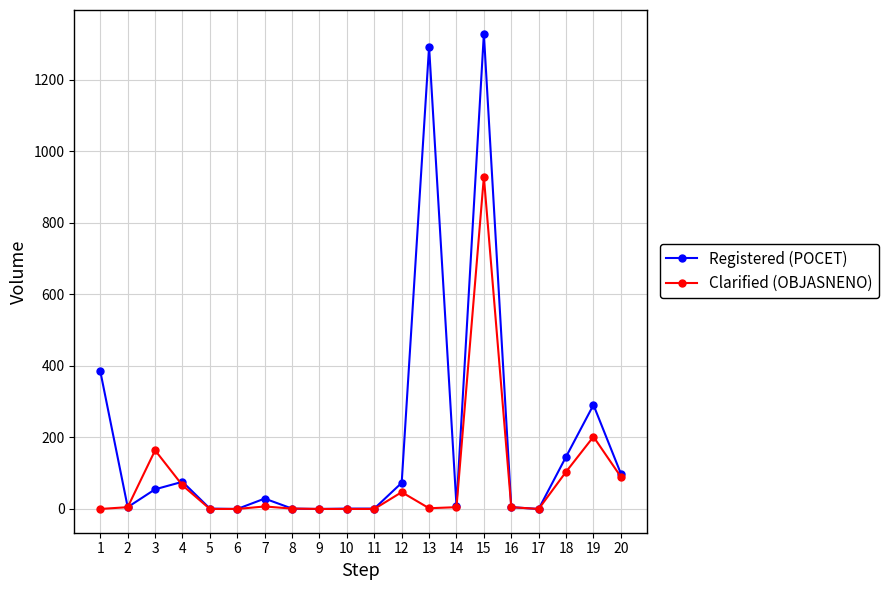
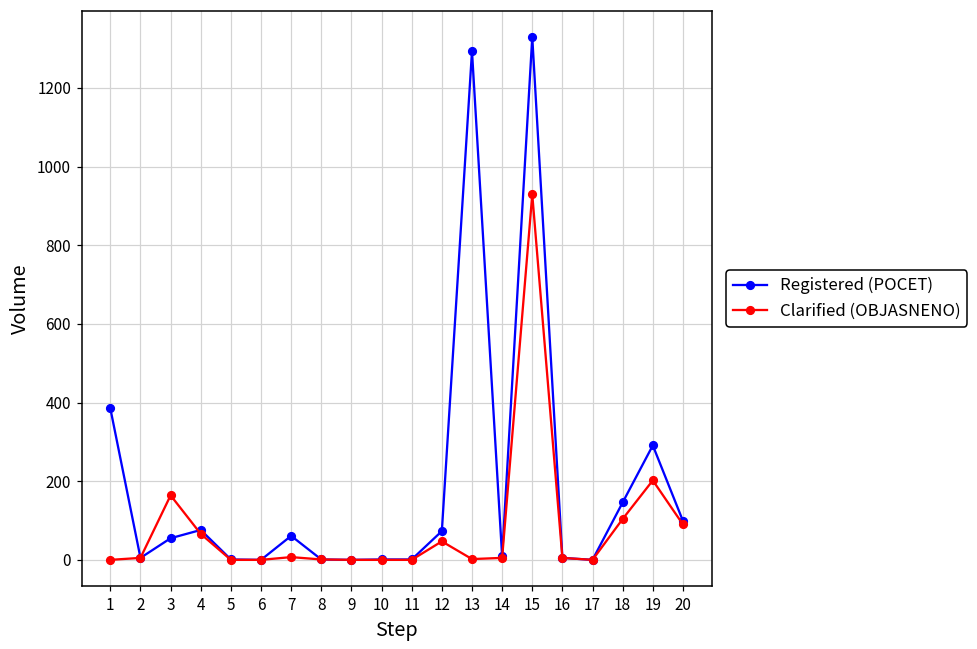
  {
    "Registered (POCET)": {
      "1": 390,
      "3": 60,
      "4": 80,
-     "7": 30,
+     "7": 60,
      "12": 70,
      "13": 1290,
      "15": 1330,
      "18": 150,
      "19": 290,
      "20": 100
    },
    "Clarified (OBJASNENO)": {
      "1": 0,
      "3": 160,
      "4": 70,
      "7": 10,
      "12": 50,
      "13": 0,
      "15": 930,
      "18": 100,
      "19": 200,
      "20": 90
    }
  }
